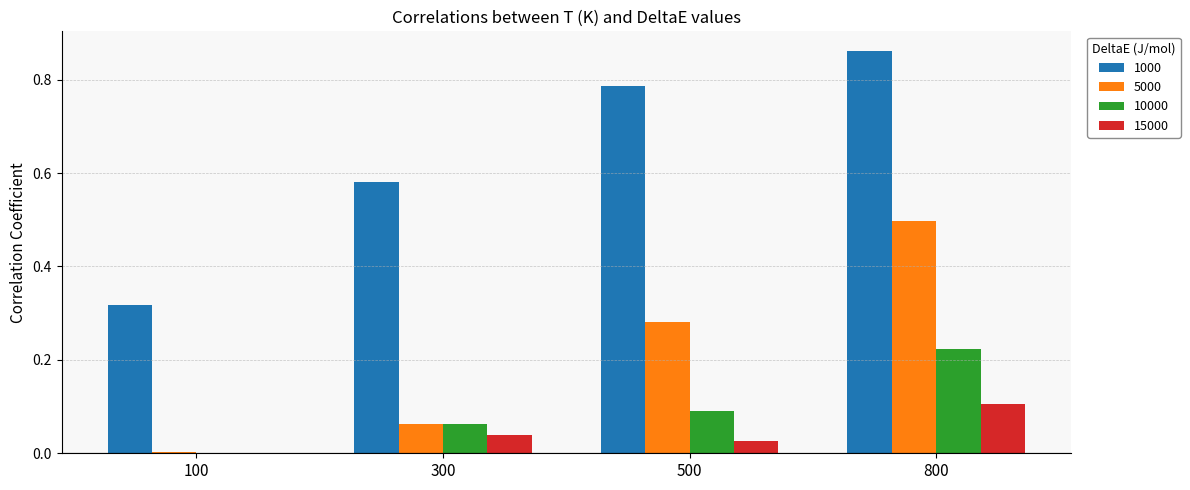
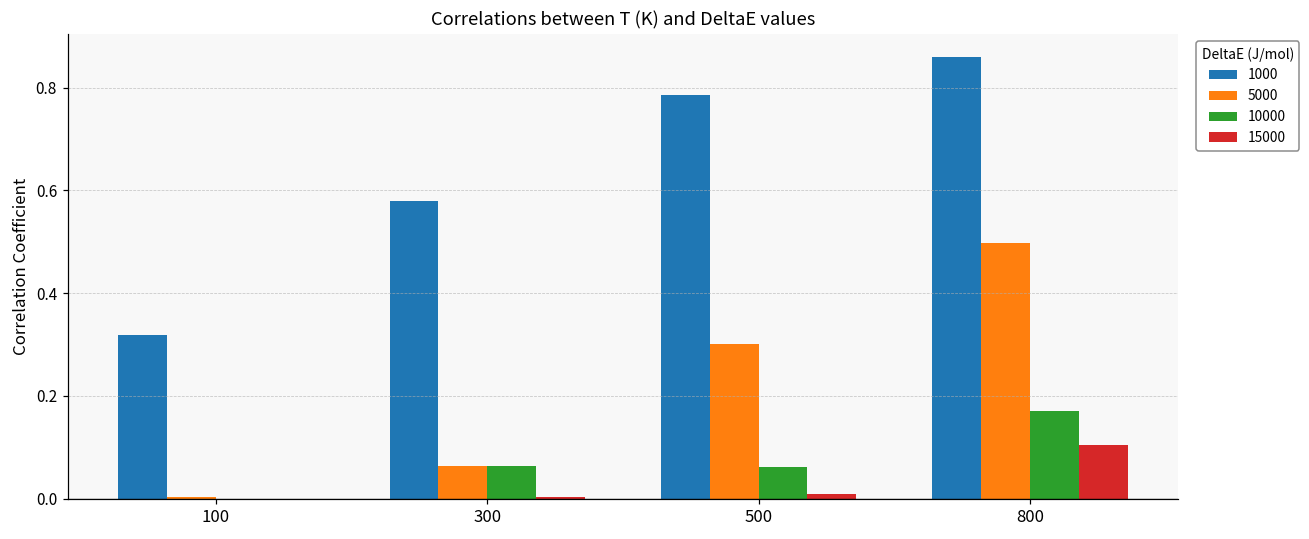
  {
    "1000": {
      "100": 0.32,
      "300": 0.58,
      "500": 0.79,
      "800": 0.86
    },
    "5000": {
      "300": 0.06,
-     "500": 0.28,
+     "500": 0.30,
      "800": 0.50
    },
    "10000": {
      "300": 0.06,
-     "500": 0.09,
-     "800": 0.22
+     "500": 0.06,
+     "800": 0.17
    },
    "15000": {
-     "300": 0.04,
-     "500": 0.03,
+     "300": 0.00,
+     "500": 0.01,
      "800": 0.10
    }
  }
